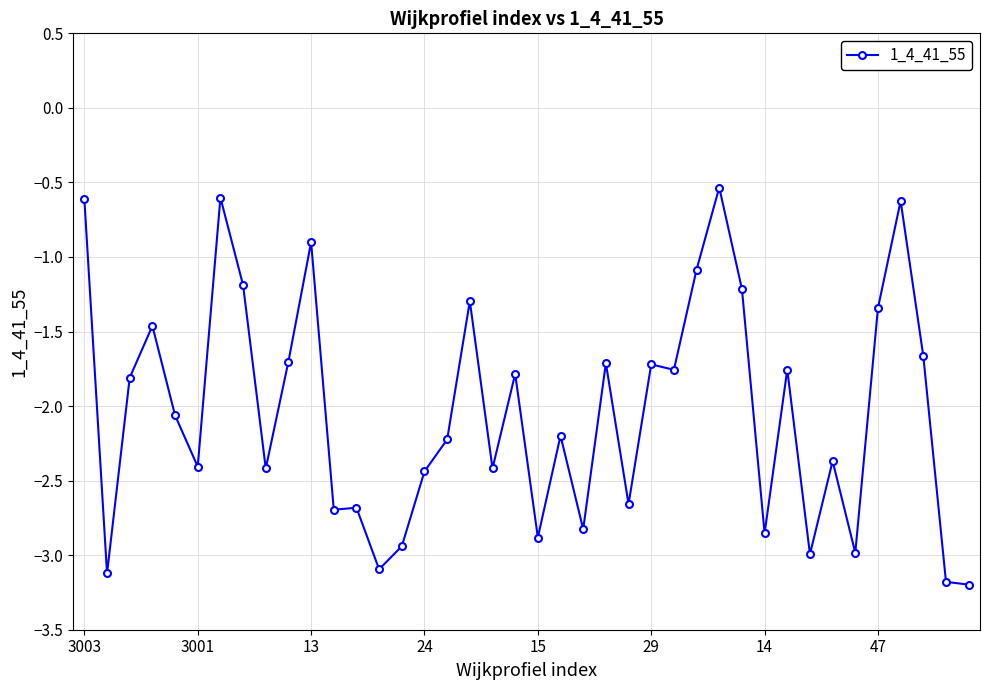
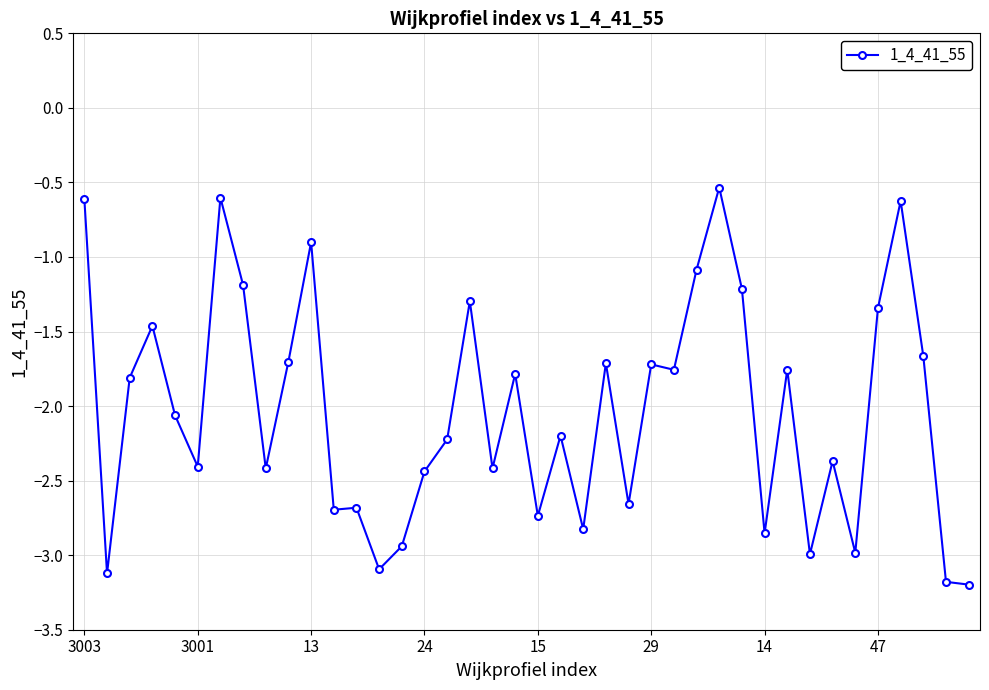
  {
    "3003": -0.61,
    "3001": -2.41,
-   "15": -2.88,
+   "15": -2.74,
    "47": -1.34
  }
